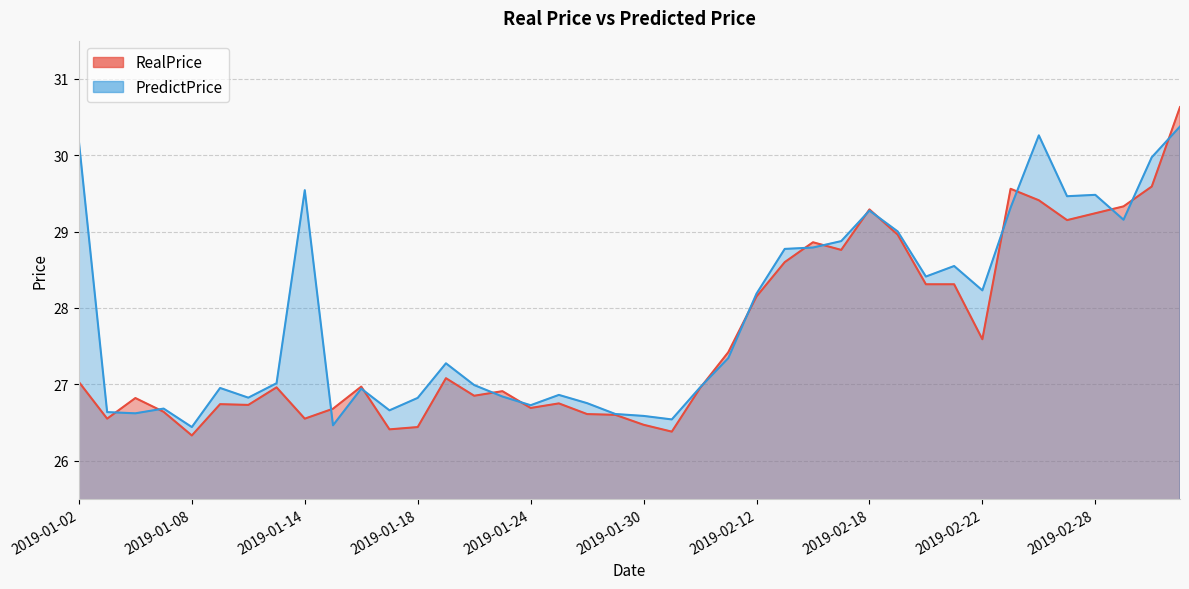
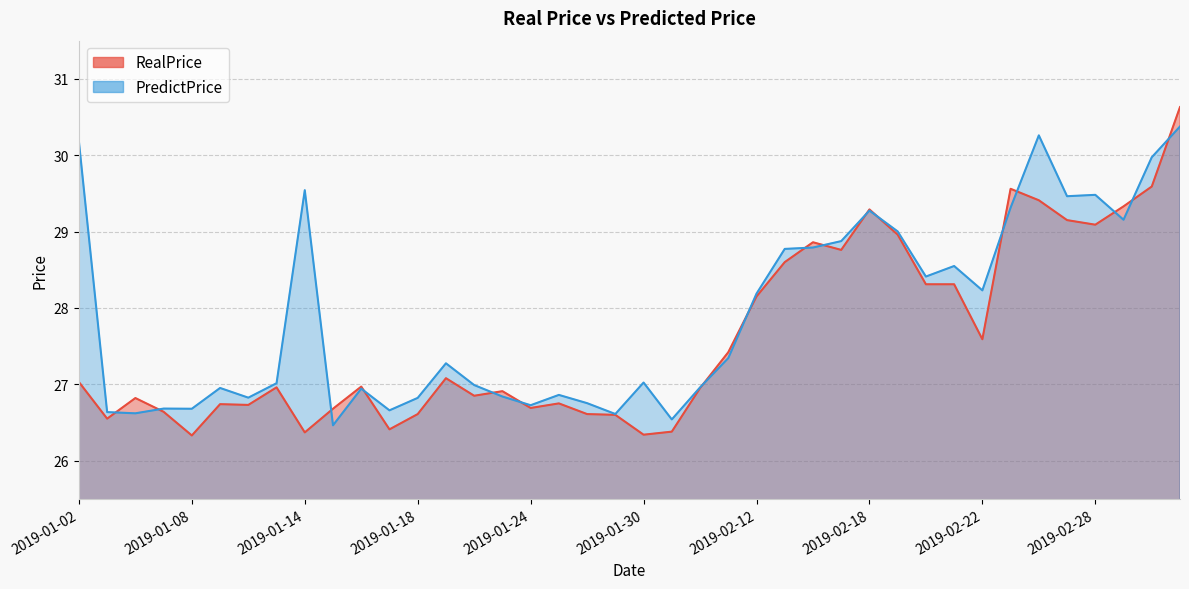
  {
    "RealPrice": {
      "2019-01-02": 27.0,
      "2019-01-08": 26.3,
-     "2019-01-14": 26.6,
-     "2019-01-18": 26.4,
+     "2019-01-14": 26.4,
+     "2019-01-18": 26.6,
      "2019-01-24": 26.7,
-     "2019-01-30": 26.5,
+     "2019-01-30": 26.3,
      "2019-02-12": 28.2,
      "2019-02-22": 27.6,
-     "2019-02-28": 29.2
+     "2019-02-28": 29.1
    },
    "PredictPrice": {
      "2019-01-02": 30.2,
-     "2019-01-08": 26.4,
+     "2019-01-08": 26.7,
      "2019-01-14": 29.5,
      "2019-01-18": 26.8,
      "2019-01-24": 26.7,
-     "2019-01-30": 26.6,
+     "2019-01-30": 27.0,
      "2019-02-12": 28.2,
      "2019-02-22": 28.2,
      "2019-02-28": 29.5
    }
  }
